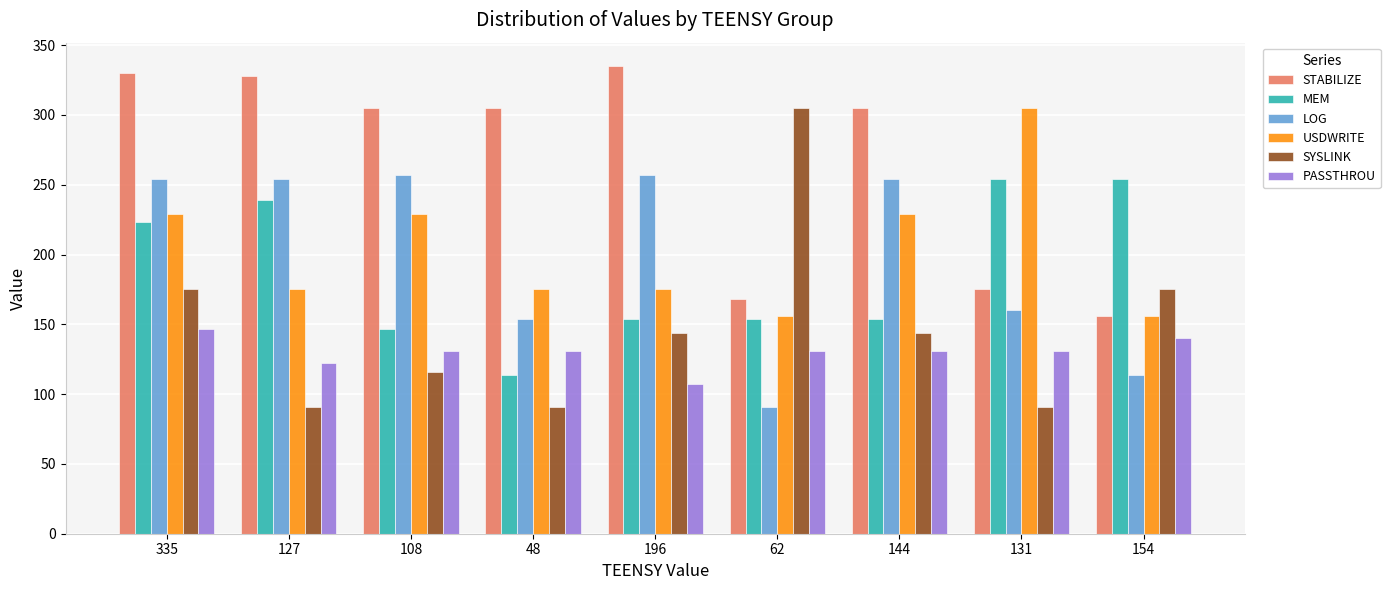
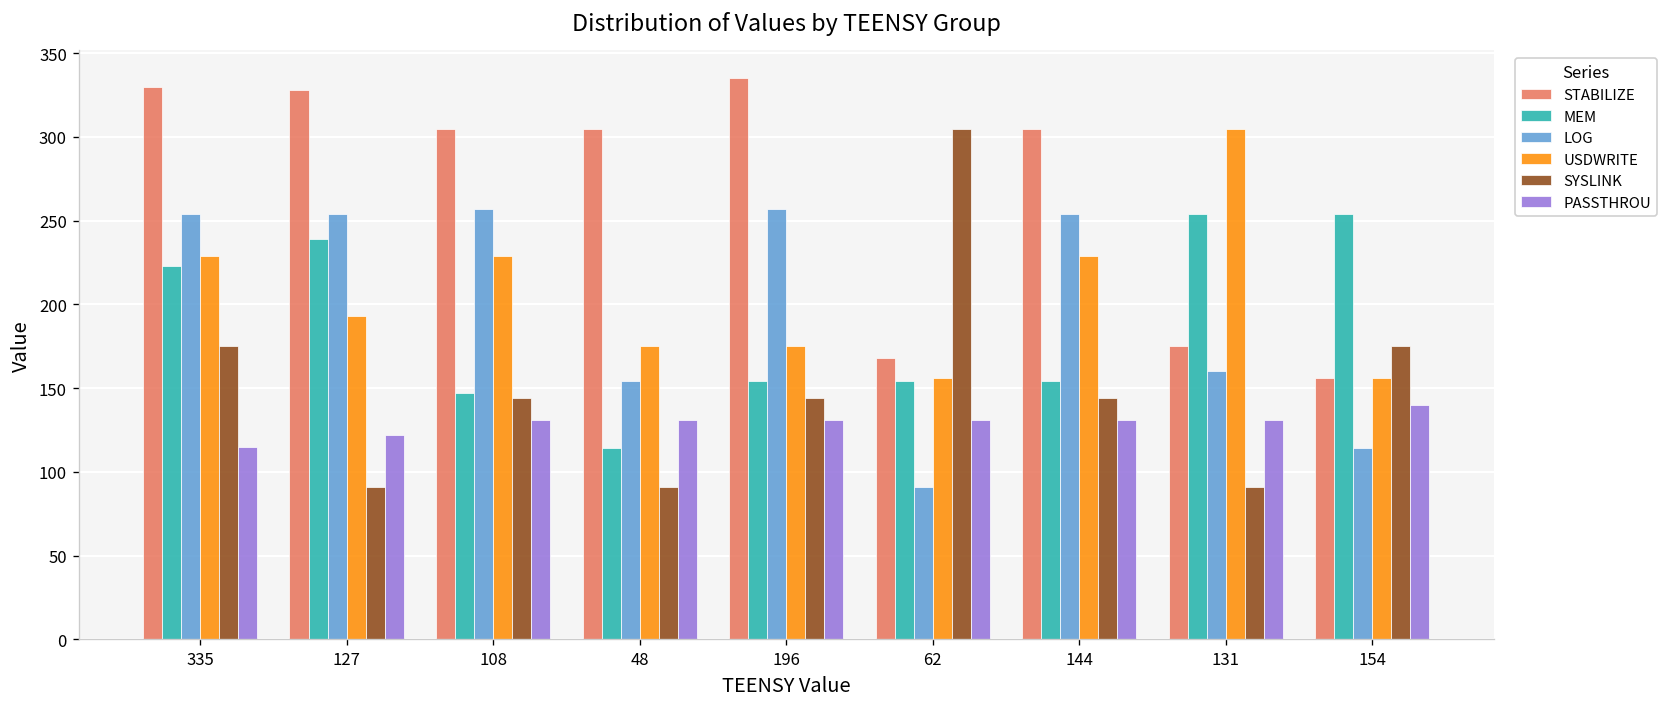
  {
    "STABILIZE": {
      "335": 330,
      "127": 328,
      "108": 305,
      "48": 305,
      "196": 335,
      "62": 168,
      "144": 305,
      "131": 175,
      "154": 156
    },
    "MEM": {
      "335": 223,
      "127": 239,
      "108": 147,
      "48": 114,
      "196": 154,
      "62": 154,
      "144": 154,
      "131": 254,
      "154": 254
    },
    "LOG": {
      "335": 254,
      "127": 254,
      "108": 257,
      "48": 154,
      "196": 257,
      "62": 91,
      "144": 254,
      "131": 160,
      "154": 114
    },
    "USDWRITE": {
      "335": 229,
-     "127": 175,
+     "127": 193,
      "108": 229,
      "48": 175,
      "196": 175,
      "62": 156,
      "144": 229,
      "131": 305,
      "154": 156
    },
    "SYSLINK": {
      "335": 175,
      "127": 91,
-     "108": 116,
+     "108": 144,
      "48": 91,
      "196": 144,
      "62": 305,
      "144": 144,
      "131": 91,
      "154": 175
    },
    "PASSTHROU": {
-     "335": 147,
+     "335": 115,
      "127": 122,
      "108": 131,
      "48": 131,
-     "196": 107,
+     "196": 131,
      "62": 131,
      "144": 131,
      "131": 131,
      "154": 140
    }
  }
